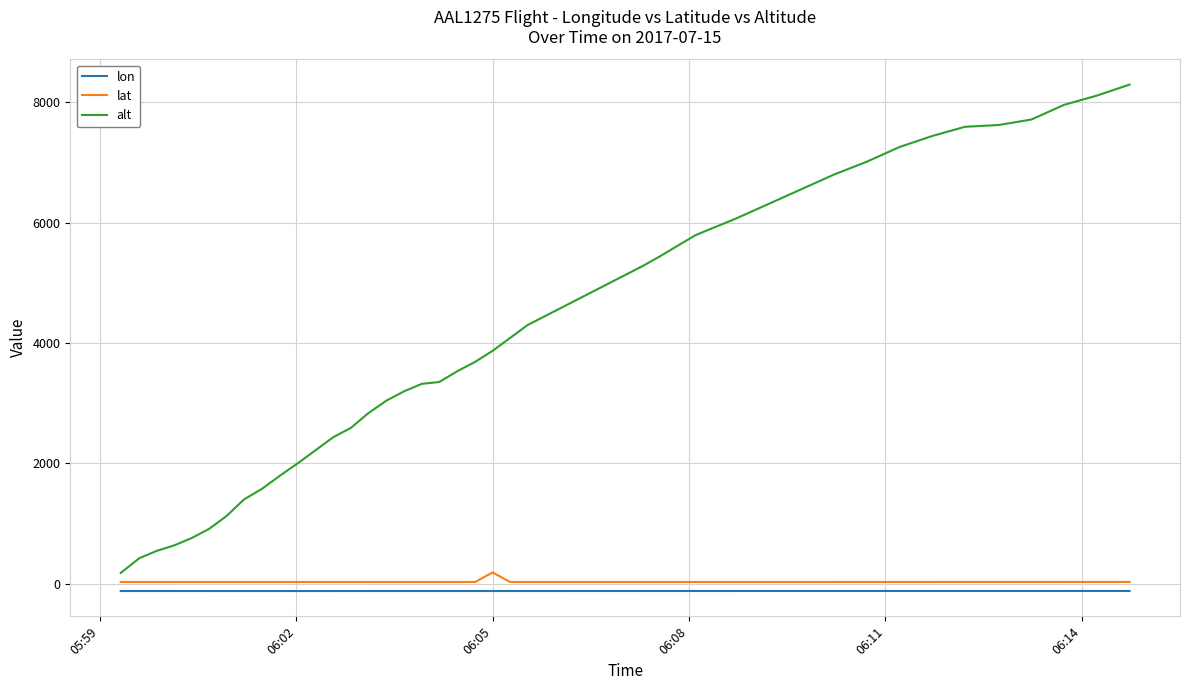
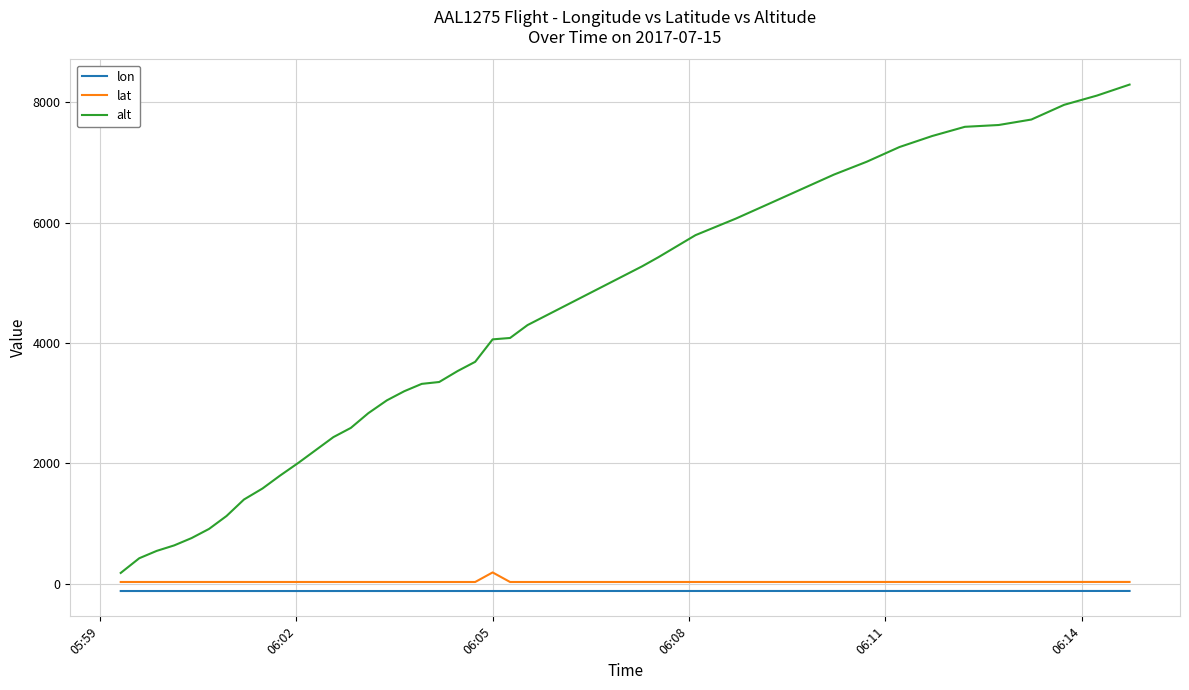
  {
    "lon": {
      "06:05": -100
    },
    "lat": {
      "06:05": 200
    },
    "alt": {
-     "06:05": 3900
+     "06:05": 4100
    }
  }
